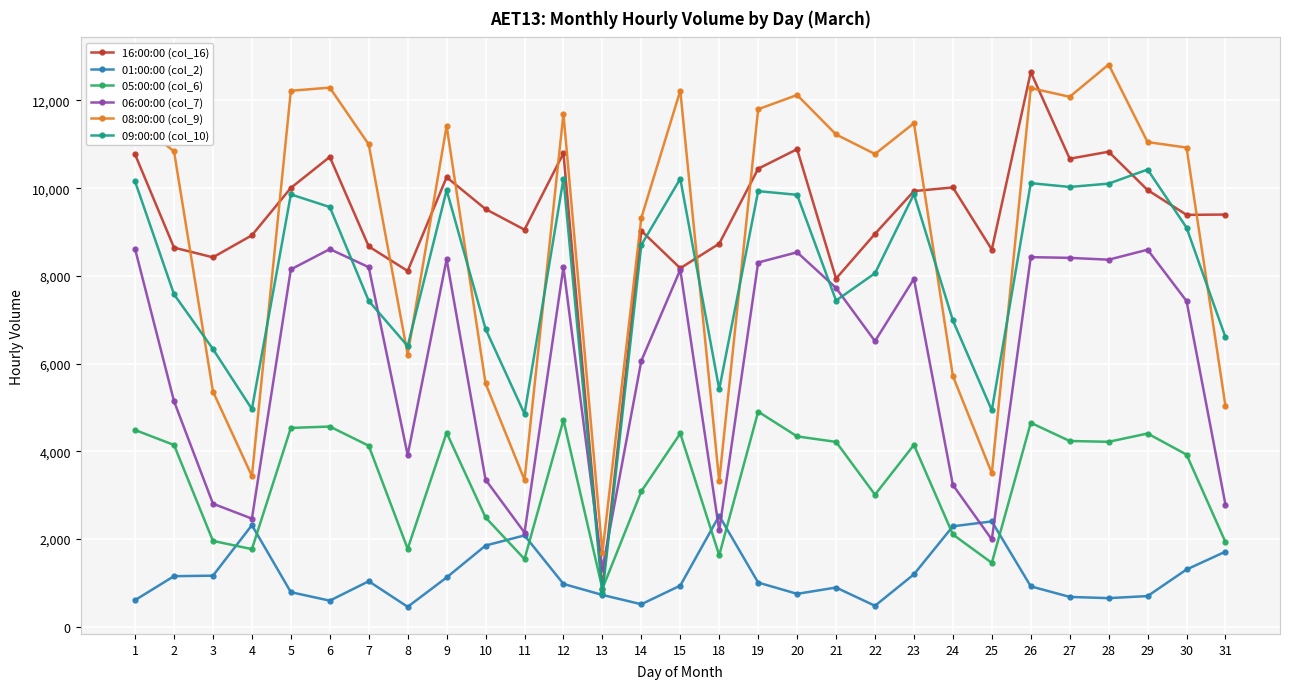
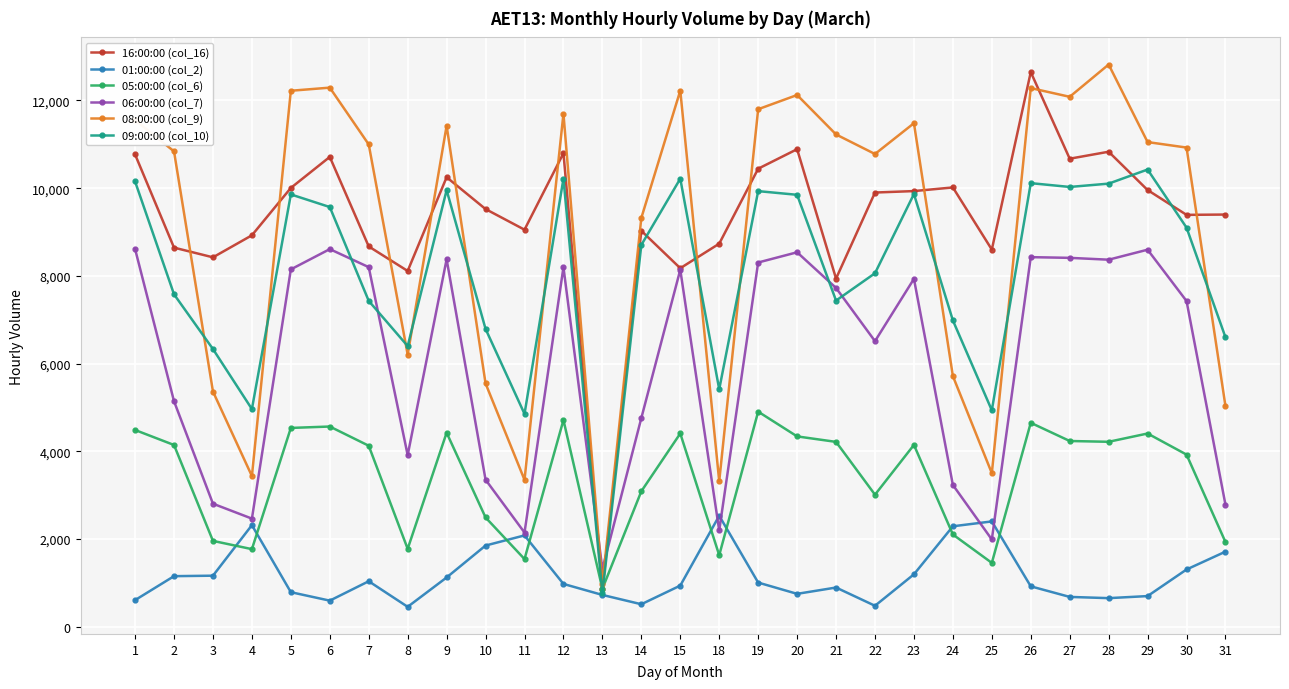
  {
    "16:00:00 (col_16)": {
      "1": "10,800",
      "2": "8,600",
      "3": "8,400",
      "4": "8,900",
      "5": "10,000",
      "6": "10,700",
      "7": "8,700",
      "8": "8,100",
      "9": "10,200",
      "10": "9,500",
      "11": "9,100",
      "12": "10,800",
      "14": "9,000",
      "18": "8,700",
      "19": "10,400",
      "20": "10,900",
      "21": "7,900",
-     "22": "9,000",
+     "22": "9,900",
      "23": "9,900",
      "24": "10,000",
      "25": "8,600",
      "26": "12,600",
      "27": "10,700",
      "28": "10,800",
      "29": "10,000",
      "30": "9,400",
      "31": "9,400"
    },
    "01:00:00 (col_2)": {
      "1": "600",
      "2": "1,200",
      "3": "1,200",
      "4": "2,300",
      "5": "800",
      "6": "600",
      "7": "1,000",
      "8": "500",
      "9": "1,100",
      "10": "1,900",
      "11": "2,100",
      "12": "1,000",
      "14": "500",
      "15": "900",
      "18": "2,500",
      "19": "1,000",
      "20": "800",
      "21": "900",
      "22": "500",
      "23": "1,200",
      "24": "2,300",
      "25": "2,400",
      "26": "900",
      "27": "700",
      "28": "700",
      "29": "700",
      "30": "1,300",
      "31": "1,700"
    },
    "06:00:00 (col_7)": {
      "1": "8,600",
      "2": "5,100",
      "3": "2,800",
      "4": "2,500",
      "5": "8,100",
      "6": "8,600",
      "7": "8,200",
      "8": "3,900",
      "9": "8,400",
      "10": "3,400",
      "11": "2,100",
      "12": "8,200",
      "13": "1,300",
-     "14": "6,100",
+     "14": "4,800",
      "18": "2,200",
      "19": "8,300",
      "20": "8,500",
      "21": "7,700",
      "22": "6,500",
      "23": "7,900",
      "24": "3,200",
      "25": "2,000",
      "26": "8,400",
      "27": "8,400",
      "28": "8,400",
      "29": "8,600",
      "30": "7,400",
      "31": "2,800"
    },
    "08:00:00 (col_9)": {
      "2": "10,800",
      "3": "5,400",
      "4": "3,400",
      "5": "12,200",
      "6": "12,300",
      "7": "11,000",
      "8": "6,200",
      "9": "11,400",
      "10": "5,500",
      "11": "3,400",
      "12": "11,700",
-     "13": "1,700",
+     "13": "1,000",
      "14": "9,300",
      "15": "12,200",
      "18": "3,300",
      "19": "11,800",
      "20": "12,100",
      "21": "11,200",
      "22": "10,800",
      "23": "11,500",
      "24": "5,700",
      "25": "3,500",
      "26": "12,300",
      "27": "12,100",
      "28": "12,800",
      "29": "11,100",
      "30": "10,900",
      "31": "5,000"
    }
  }
